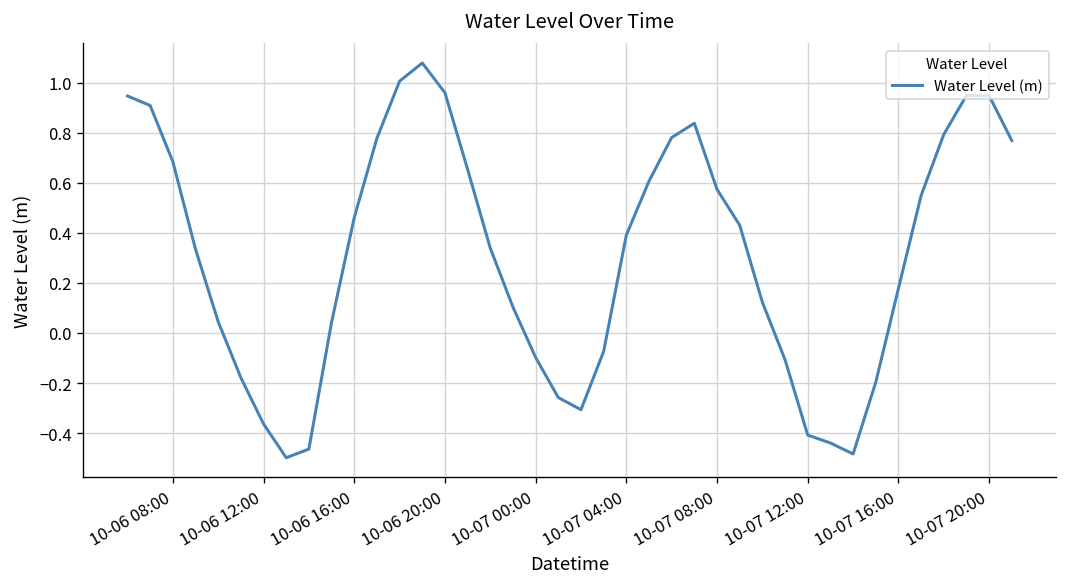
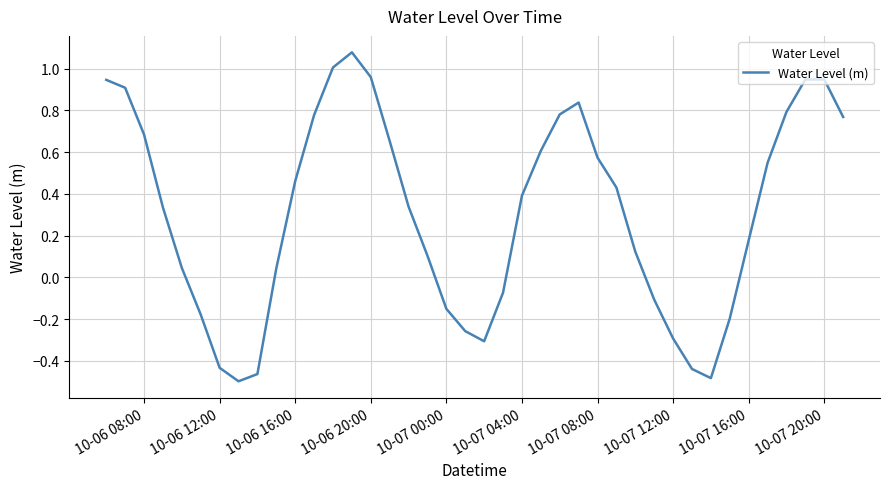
  {
    "10-06 08:00": 0.68,
-   "10-06 12:00": -0.36,
+   "10-06 12:00": -0.43,
    "10-06 16:00": 0.46,
    "10-06 20:00": 0.96,
-   "10-07 00:00": -0.10,
+   "10-07 00:00": -0.15,
    "10-07 04:00": 0.39,
    "10-07 08:00": 0.57,
-   "10-07 12:00": -0.41,
+   "10-07 12:00": -0.29,
    "10-07 16:00": 0.18
  }
